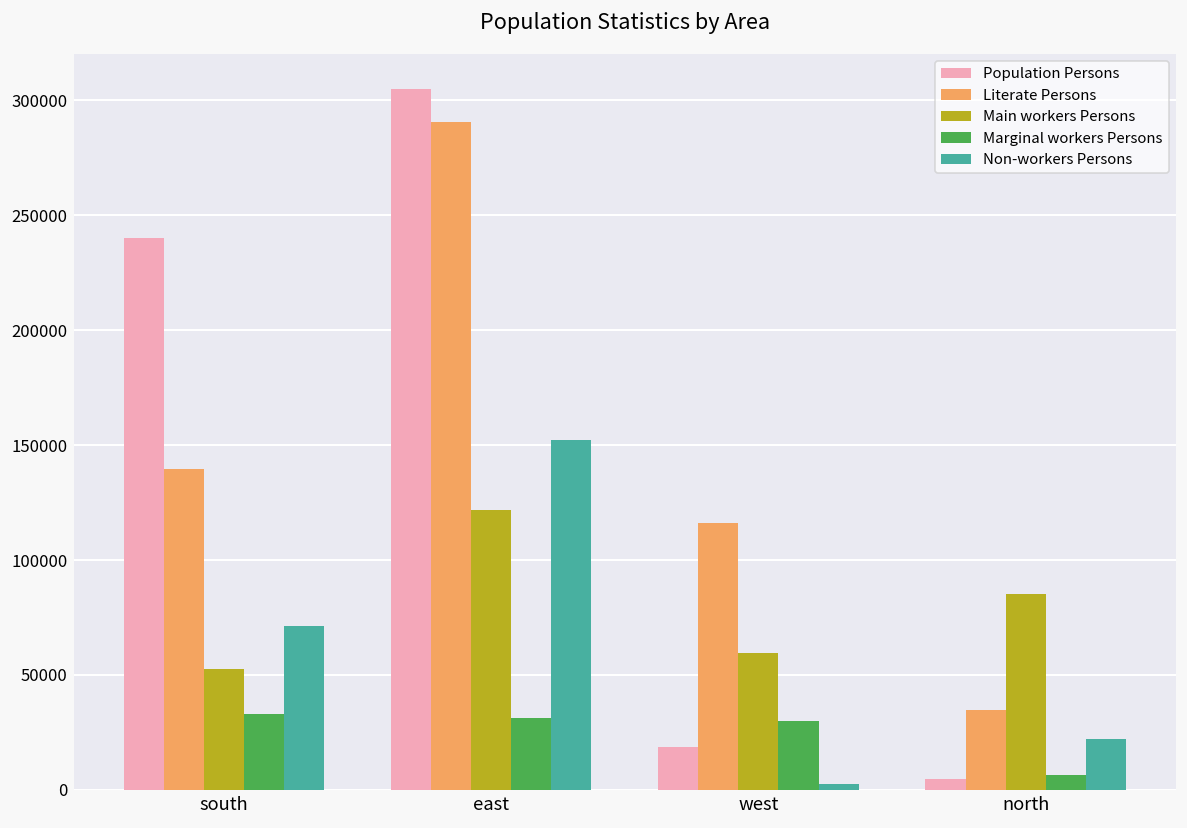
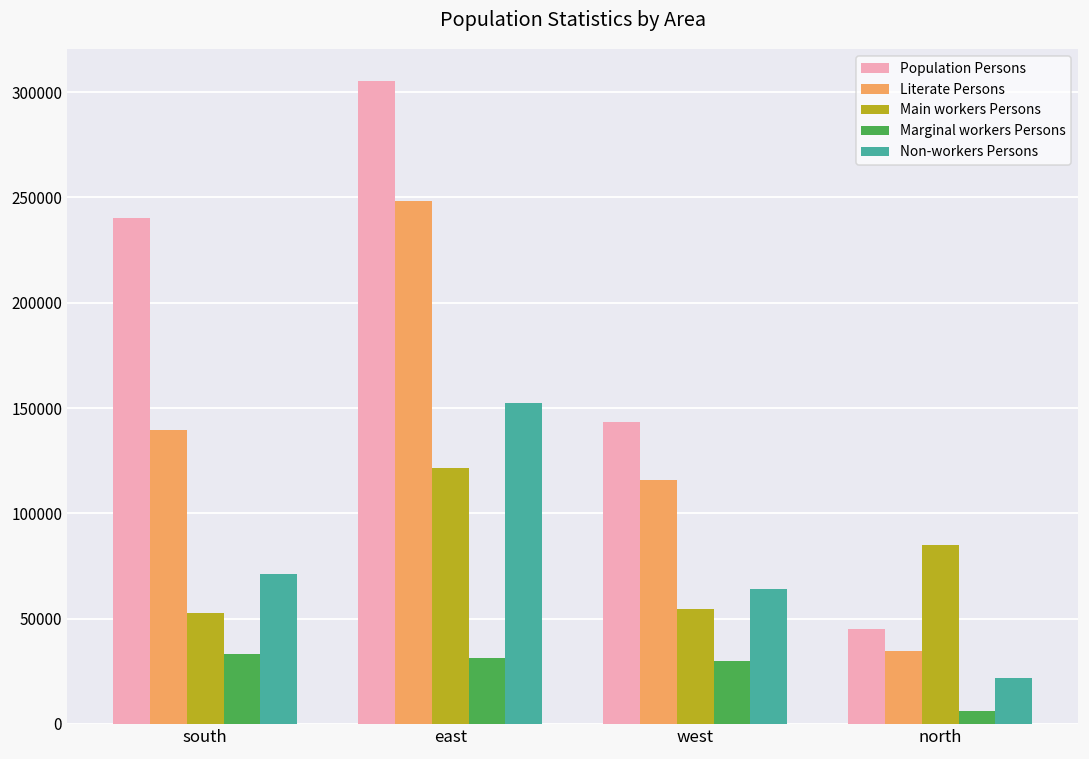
  {
    "Population Persons": {
      "south": 240000,
      "east": 305000,
-     "west": 19000,
-     "north": 5000
+     "west": 144000,
+     "north": 45000
    },
    "Literate Persons": {
      "south": 139000,
-     "east": 291000,
+     "east": 248000,
      "west": 116000,
      "north": 35000
    },
    "Main workers Persons": {
      "south": 53000,
      "east": 122000,
-     "west": 60000,
+     "west": 54000,
      "north": 85000
    },
    "Marginal workers Persons": {
      "south": 33000,
      "east": 31000,
      "west": 30000,
      "north": 6000
    },
    "Non-workers Persons": {
      "south": 71000,
      "east": 152000,
-     "west": 3000,
+     "west": 64000,
      "north": 22000
    }
  }
